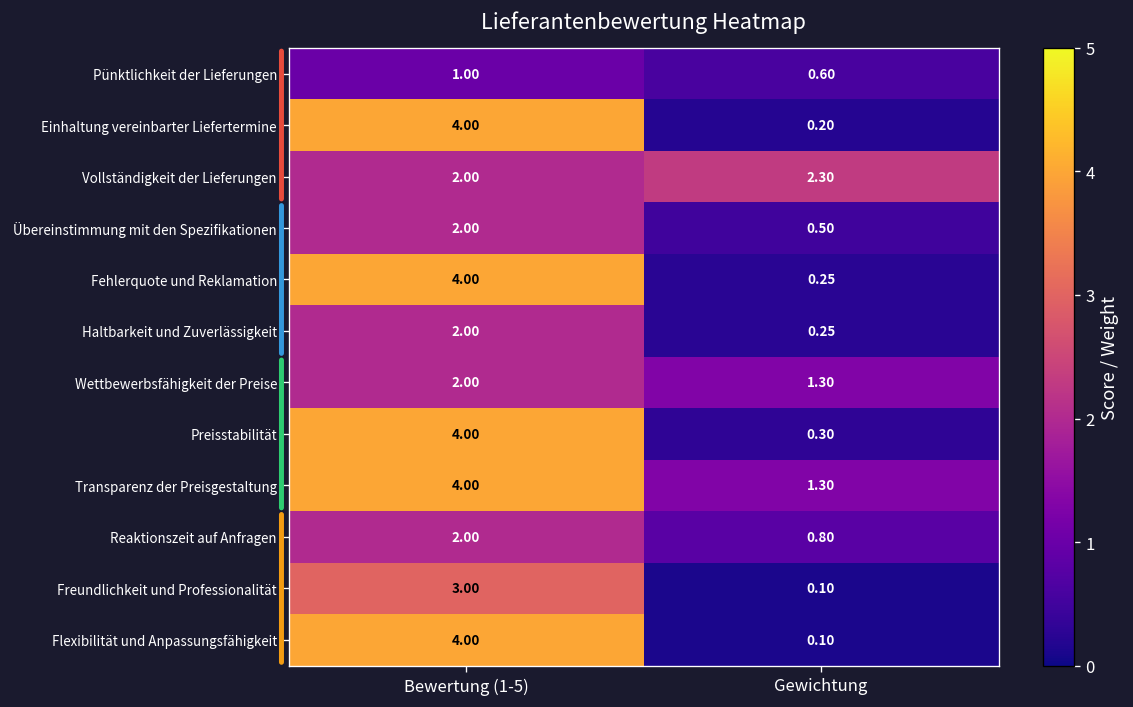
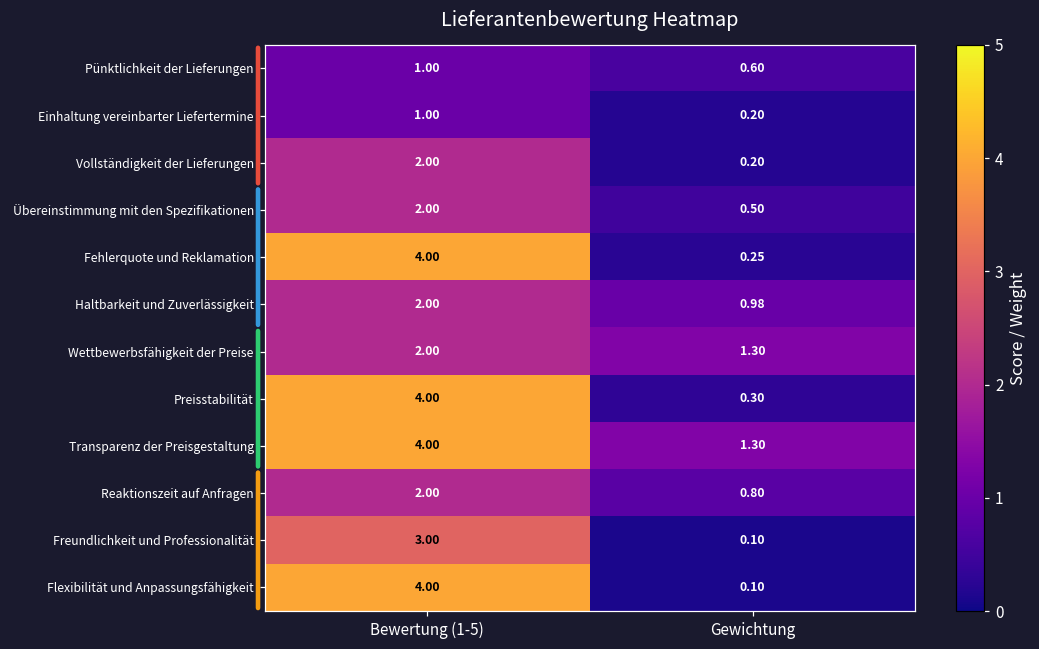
  {
    "Pünktlichkeit der Lieferungen": {
      "Bewertung (1-5)": 1.00,
      "Gewichtung": 0.60
    },
    "Einhaltung vereinbarter Liefertermine": {
-     "Bewertung (1-5)": 4.00,
+     "Bewertung (1-5)": 1.00,
      "Gewichtung": 0.20
    },
    "Vollständigkeit der Lieferungen": {
      "Bewertung (1-5)": 2.00,
-     "Gewichtung": 2.30
+     "Gewichtung": 0.20
    },
    "Übereinstimmung mit den Spezifikationen": {
      "Bewertung (1-5)": 2.00,
      "Gewichtung": 0.50
    },
    "Fehlerquote und Reklamation": {
      "Bewertung (1-5)": 4.00,
      "Gewichtung": 0.25
    },
    "Haltbarkeit und Zuverlässigkeit": {
      "Bewertung (1-5)": 2.00,
-     "Gewichtung": 0.25
+     "Gewichtung": 0.98
    },
    "Wettbewerbsfähigkeit der Preise": {
      "Bewertung (1-5)": 2.00,
      "Gewichtung": 1.30
    },
    "Preisstabilität": {
      "Bewertung (1-5)": 4.00,
      "Gewichtung": 0.30
    },
    "Transparenz der Preisgestaltung": {
      "Bewertung (1-5)": 4.00,
      "Gewichtung": 1.30
    },
    "Reaktionszeit auf Anfragen": {
      "Bewertung (1-5)": 2.00,
      "Gewichtung": 0.80
    },
    "Freundlichkeit und Professionalität": {
      "Bewertung (1-5)": 3.00,
      "Gewichtung": 0.10
    },
    "Flexibilität und Anpassungsfähigkeit": {
      "Bewertung (1-5)": 4.00,
      "Gewichtung": 0.10
    }
  }
